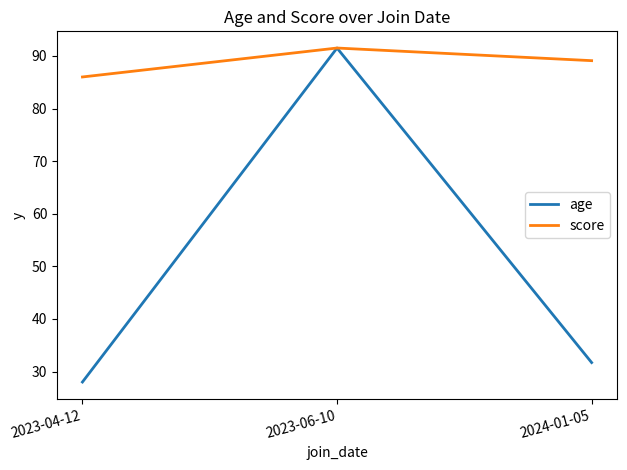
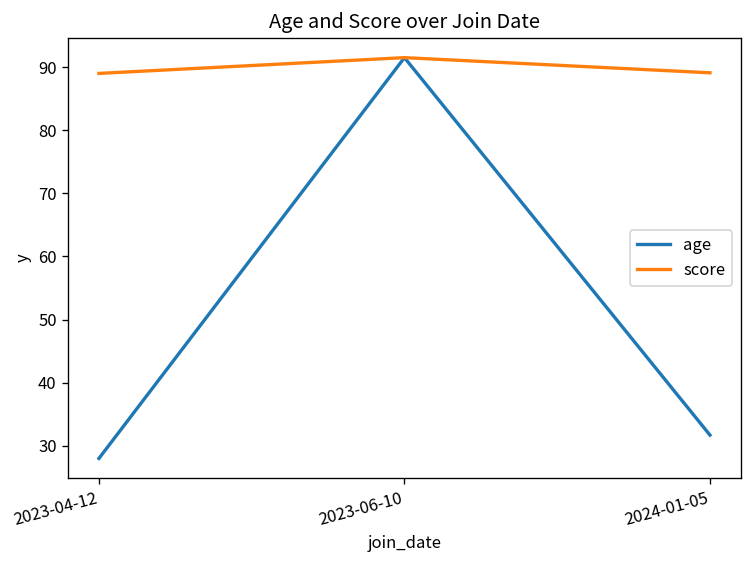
  {
    "age": {
      "2023-04-12": 28,
      "2024-01-05": 32
    },
    "score": {
-     "2023-04-12": 86,
+     "2023-04-12": 89,
      "2024-01-05": 89
    }
  }
